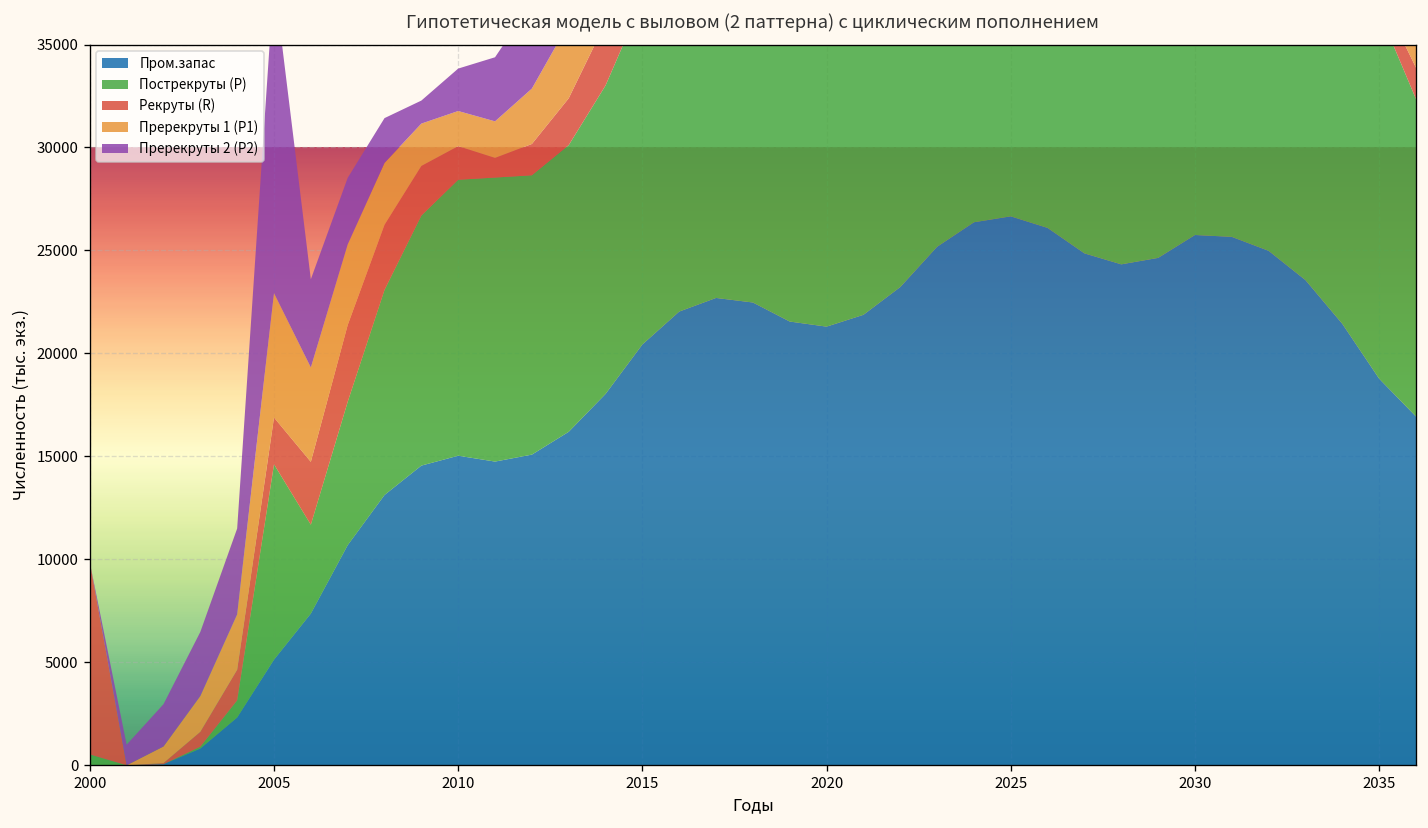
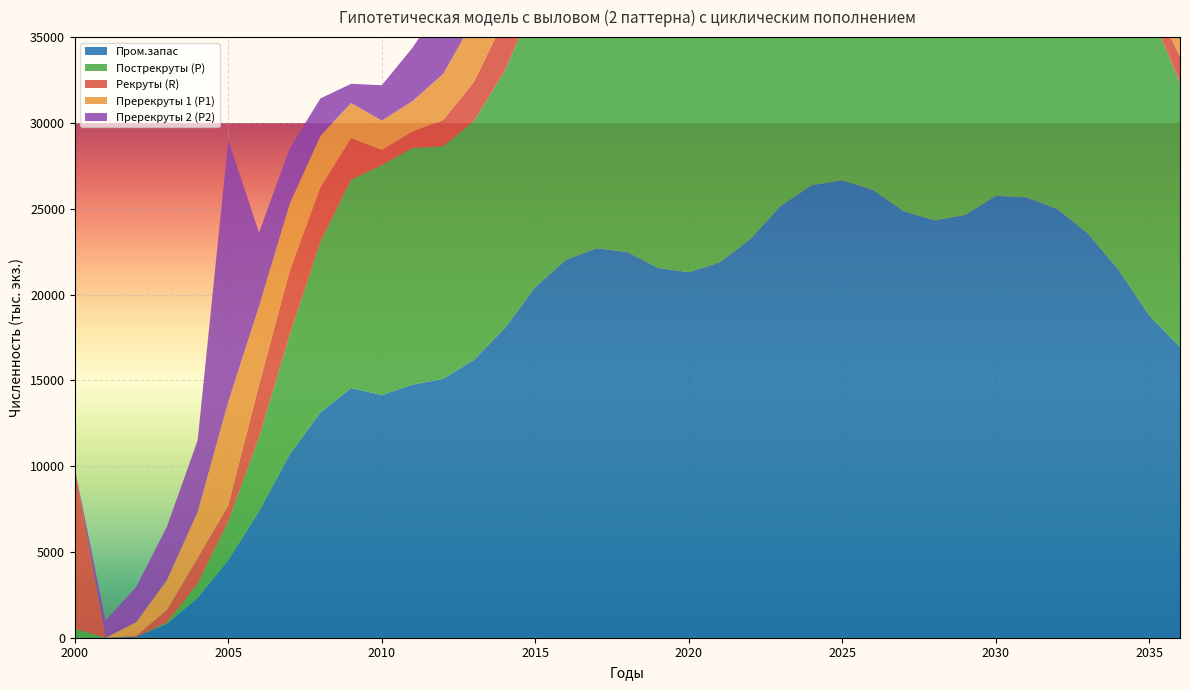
  {
    "Пром.запас": {
      "2000": 0,
-     "2005": 5100,
-     "2010": 15000,
+     "2005": 4500,
+     "2010": 14100,
      "2015": 20400,
      "2020": 21300,
      "2025": 26700,
      "2030": 25800,
      "2035": 18800
    },
    "Пострекруты (P)": {
      "2000": 500,
-     "2005": 9500,
+     "2005": 2300,
      "2010": 13400
    },
    "Рекруты (R)": {
-     "2005": 2300,
-     "2010": 1600
+     "2005": 900,
+     "2010": 900
    },
    "Пререкруты 1 (P1)": {
      "2005": 6000,
      "2010": 1700
    },
    "Пререкруты 2 (P2)": {
      "2010": 2100
    }
  }
